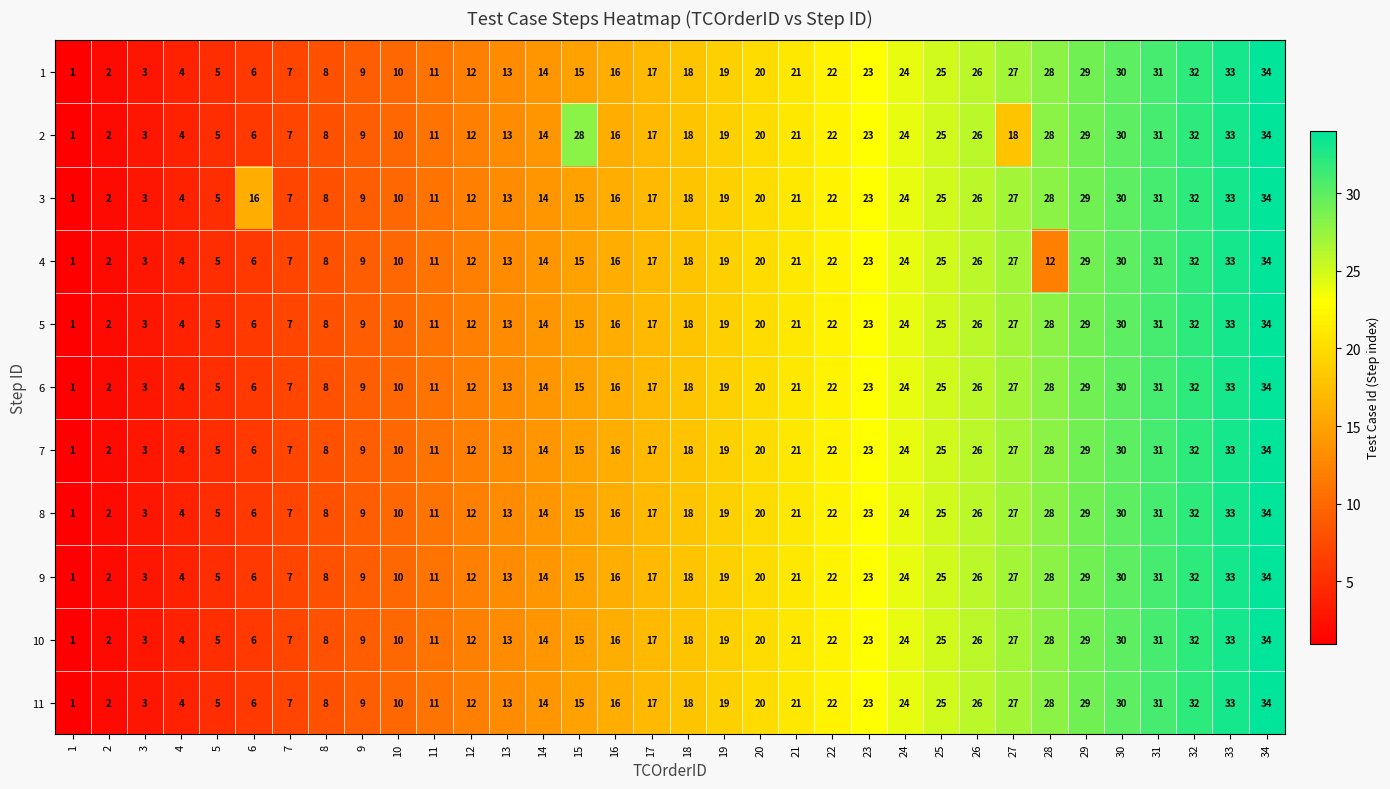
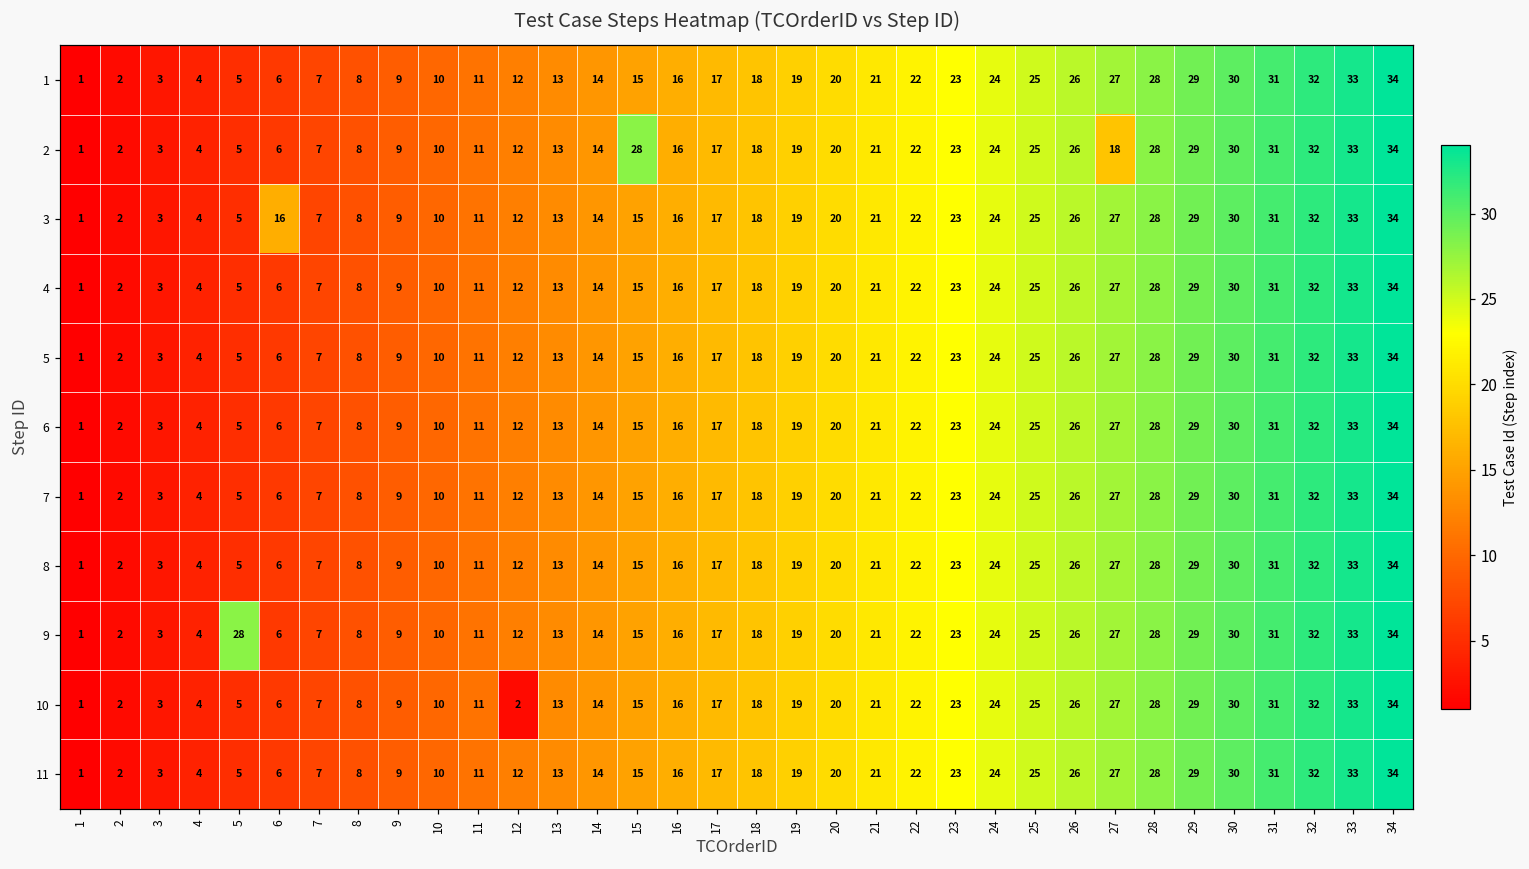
  {
    "4": {
      "1": 1,
      "2": 2,
      "3": 3,
      "4": 4,
      "5": 5,
      "6": 6,
      "7": 7,
      "8": 8,
      "9": 9,
      "10": 10,
      "11": 11,
      "12": 12,
      "13": 13,
      "14": 14,
      "15": 15,
      "16": 16,
      "17": 17,
      "18": 18,
      "19": 19,
      "20": 20,
      "21": 21,
      "22": 22,
      "23": 23,
      "24": 24,
      "25": 25,
      "26": 26,
      "27": 27,
-     "28": 12,
+     "28": 28,
      "29": 29,
      "30": 30,
      "31": 31,
      "32": 32,
      "33": 33,
      "34": 34
    },
    "9": {
      "1": 1,
      "2": 2,
      "3": 3,
      "4": 4,
-     "5": 5,
+     "5": 28,
      "6": 6,
      "7": 7,
      "8": 8,
      "9": 9,
      "10": 10,
      "11": 11,
      "12": 12,
      "13": 13,
      "14": 14,
      "15": 15,
      "16": 16,
      "17": 17,
      "18": 18,
      "19": 19,
      "20": 20,
      "21": 21,
      "22": 22,
      "23": 23,
      "24": 24,
      "25": 25,
      "26": 26,
      "27": 27,
      "28": 28,
      "29": 29,
      "30": 30,
      "31": 31,
      "32": 32,
      "33": 33,
      "34": 34
    },
    "10": {
      "1": 1,
      "2": 2,
      "3": 3,
      "4": 4,
      "5": 5,
      "6": 6,
      "7": 7,
      "8": 8,
      "9": 9,
      "10": 10,
      "11": 11,
-     "12": 12,
+     "12": 2,
      "13": 13,
      "14": 14,
      "15": 15,
      "16": 16,
      "17": 17,
      "18": 18,
      "19": 19,
      "20": 20,
      "21": 21,
      "22": 22,
      "23": 23,
      "24": 24,
      "25": 25,
      "26": 26,
      "27": 27,
      "28": 28,
      "29": 29,
      "30": 30,
      "31": 31,
      "32": 32,
      "33": 33,
      "34": 34
    }
  }
